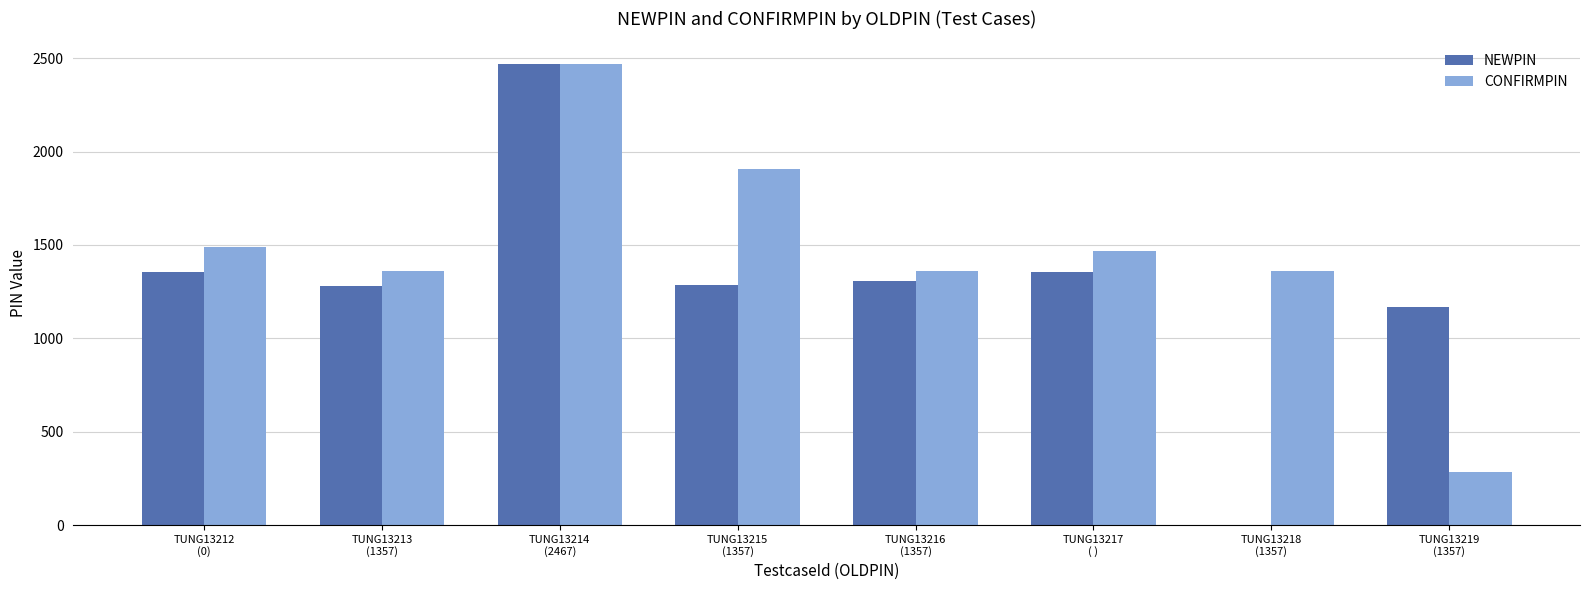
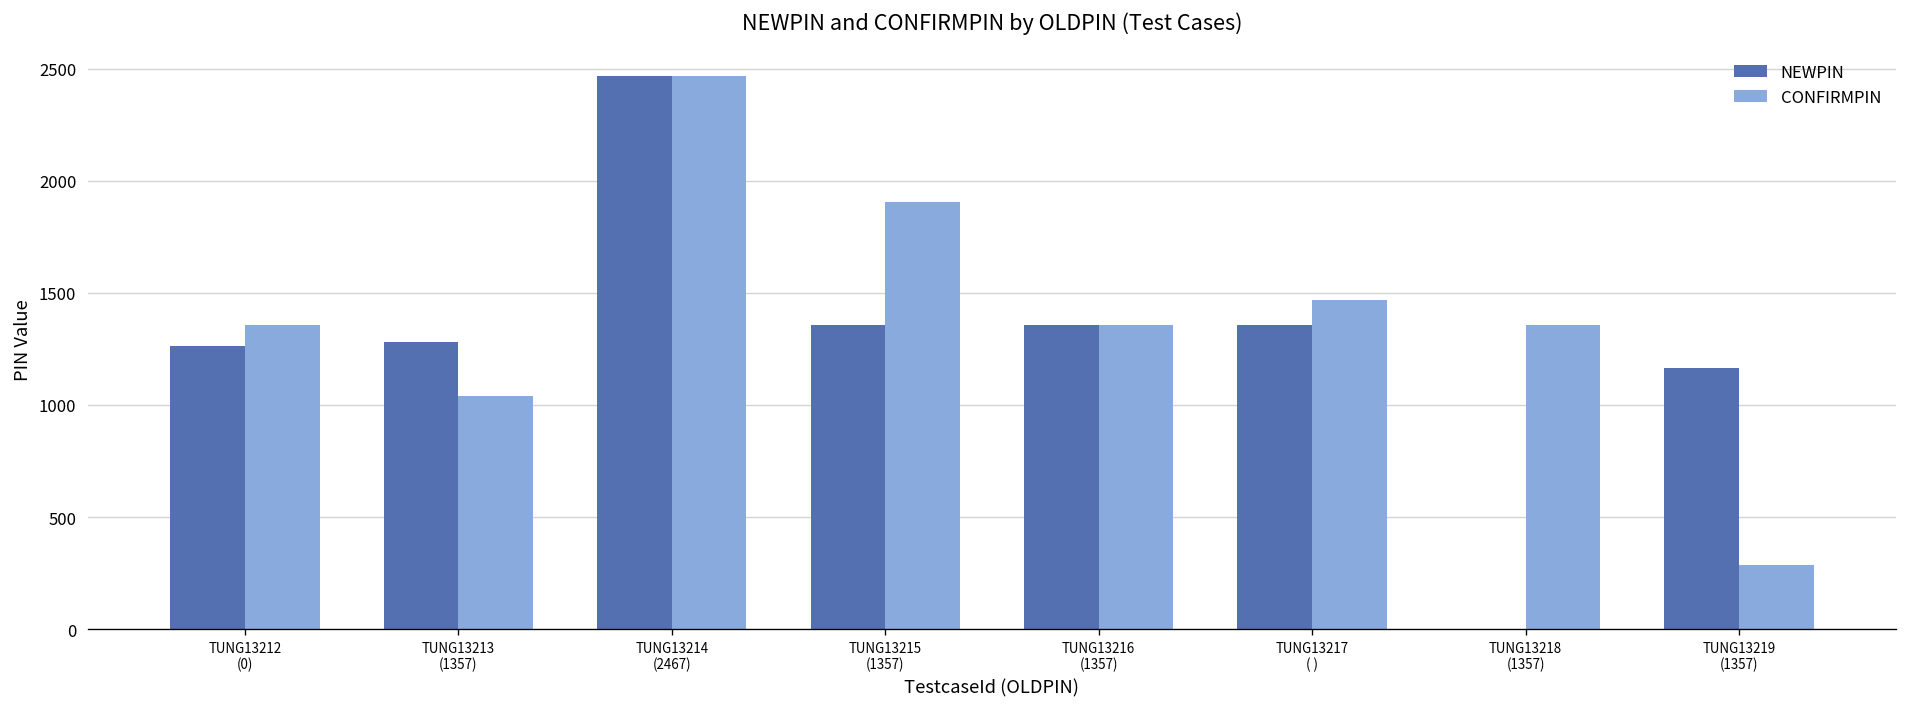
  {
    "NEWPIN": {
-     "TUNG13212 (0)": 1360,
+     "TUNG13212 (0)": 1260,
      "TUNG13213 (1357)": 1280,
      "TUNG13214 (2467)": 2470,
-     "TUNG13215 (1357)": 1290,
-     "TUNG13216 (1357)": 1310,
+     "TUNG13215 (1357)": 1360,
+     "TUNG13216 (1357)": 1360,
      "TUNG13217 ( )": 1360,
      "TUNG13218 (1357)": 0,
      "TUNG13219 (1357)": 1170
    },
    "CONFIRMPIN": {
-     "TUNG13212 (0)": 1490,
-     "TUNG13213 (1357)": 1360,
+     "TUNG13212 (0)": 1360,
+     "TUNG13213 (1357)": 1040,
      "TUNG13214 (2467)": 2470,
      "TUNG13215 (1357)": 1910,
      "TUNG13216 (1357)": 1360,
      "TUNG13217 ( )": 1470,
      "TUNG13218 (1357)": 1360,
      "TUNG13219 (1357)": 290
    }
  }
